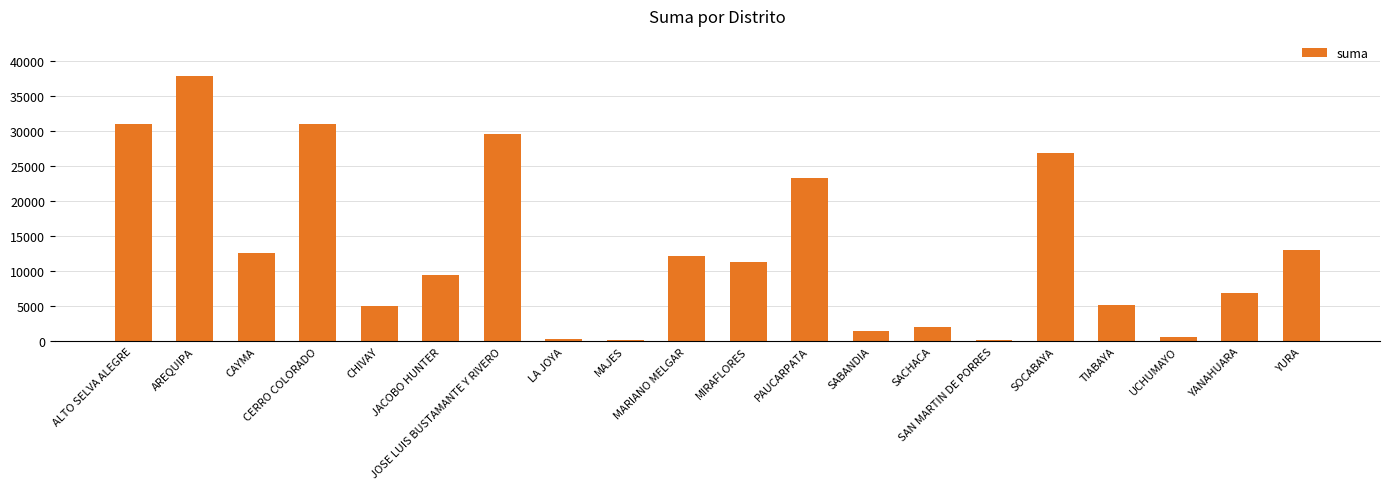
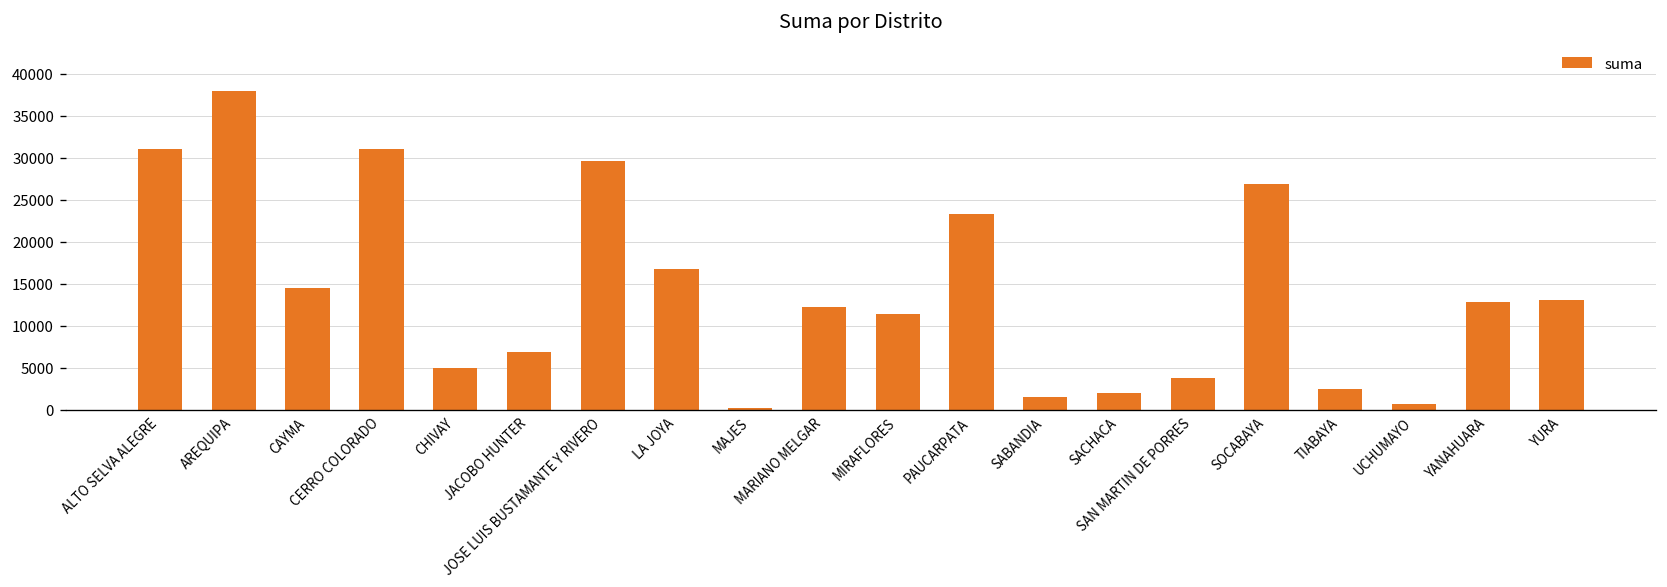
  {
    "ALTO SELVA ALEGRE": 31000,
    "AREQUIPA": 38000,
-   "CAYMA": 13000,
+   "CAYMA": 14000,
    "CERRO COLORADO": 31000,
    "CHIVAY": 5000,
-   "JACOBO HUNTER": 10000,
+   "JACOBO HUNTER": 7000,
    "JOSE LUIS BUSTAMANTE Y RIVERO": 30000,
-   "LA JOYA": 0,
+   "LA JOYA": 17000,
    "MARIANO MELGAR": 12000,
    "MIRAFLORES": 11000,
    "PAUCARPATA": 23000,
    "SABANDIA": 1000,
    "SACHACA": 2000,
-   "SAN MARTIN DE PORRES": 0,
+   "SAN MARTIN DE PORRES": 4000,
    "SOCABAYA": 27000,
-   "TIABAYA": 5000,
+   "TIABAYA": 3000,
    "UCHUMAYO": 1000,
-   "YANAHUARA": 7000,
+   "YANAHUARA": 13000,
    "YURA": 13000
  }
